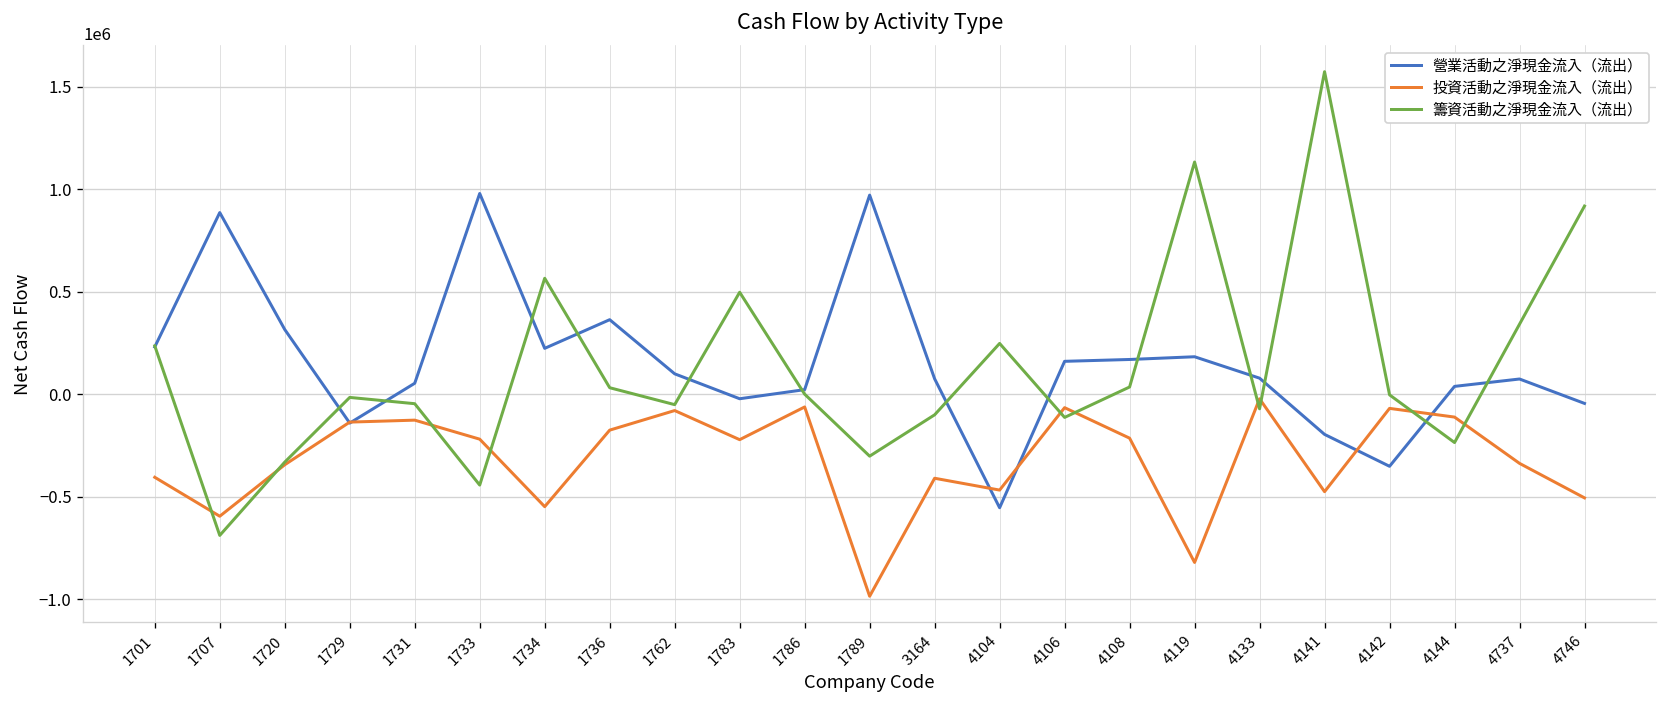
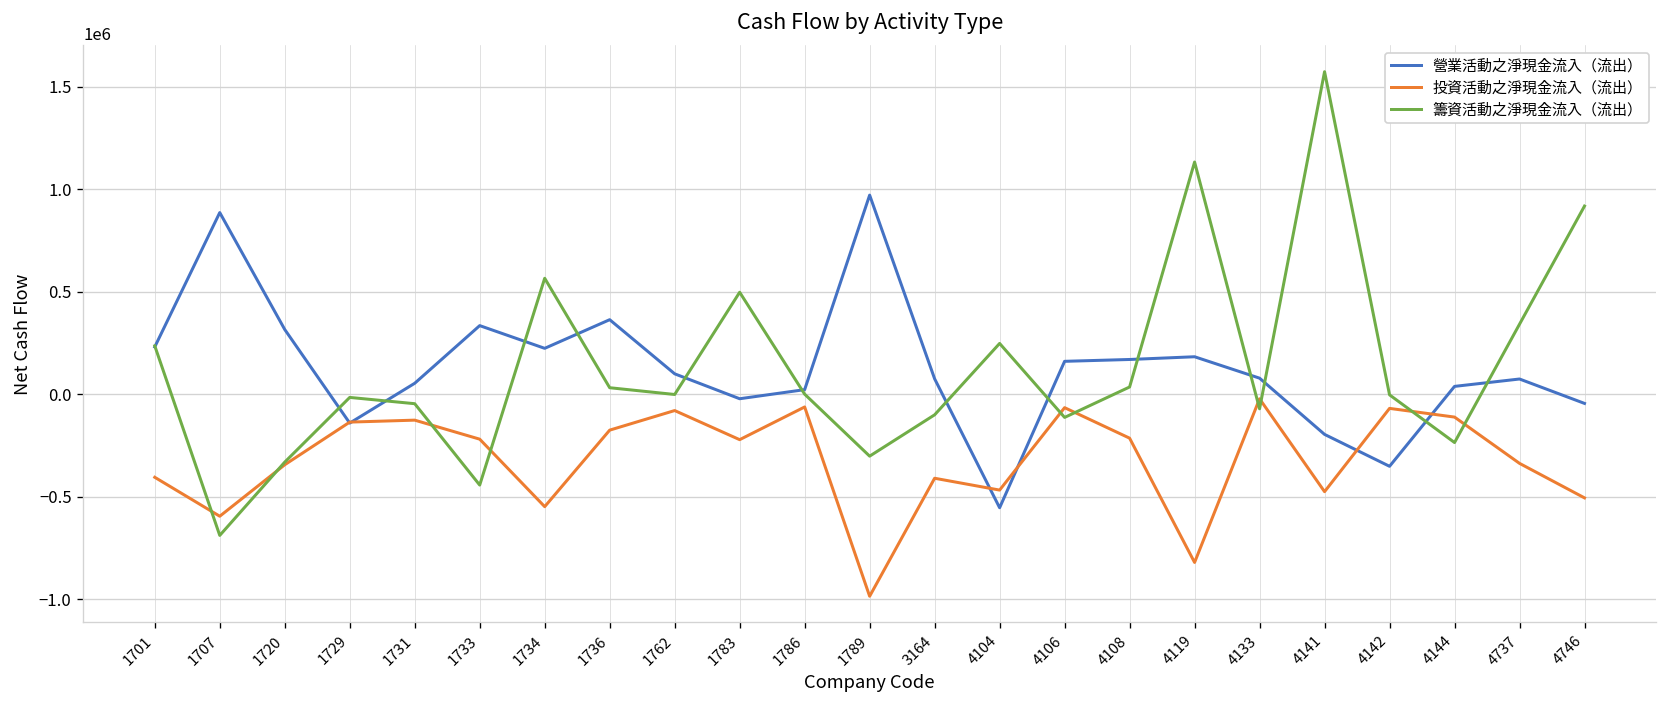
  {
    "營業活動之淨現金流入（流出）": {
      "1707": 890000,
      "1720": 320000,
      "1731": 50000,
-     "1733": 980000,
+     "1733": 330000,
      "1734": 220000,
      "1736": 360000,
      "1762": 100000,
      "1783": -20000,
      "1786": 20000,
      "1789": 970000,
      "3164": 70000,
      "4104": -550000,
      "4106": 160000,
      "4108": 170000,
      "4119": 180000,
      "4133": 80000,
      "4141": -200000,
      "4142": -350000,
      "4144": 40000,
      "4737": 70000,
      "4746": -50000
    },
    "投資活動之淨現金流入（流出）": {
      "1701": -410000,
      "1707": -600000,
      "1731": -130000,
      "1733": -220000,
      "1734": -550000,
      "1736": -180000,
      "1762": -80000,
      "1783": -220000,
      "1786": -60000,
      "1789": -990000,
      "3164": -410000,
      "4104": -470000,
      "4106": -70000,
      "4108": -210000,
      "4119": -820000,
      "4133": -20000,
      "4141": -480000,
      "4142": -70000,
      "4144": -110000,
      "4737": -340000,
      "4746": -510000
    },
    "籌資活動之淨現金流入（流出）": {
      "1707": -690000,
      "1729": -20000,
      "1731": -50000,
      "1733": -440000,
      "1734": 570000,
      "1736": 30000,
-     "1762": -50000,
+     "1762": 0,
      "1783": 500000,
      "1786": 0,
      "1789": -300000,
      "3164": -100000,
      "4104": 250000,
      "4106": -110000,
      "4108": 30000,
      "4119": 1130000,
      "4133": -70000,
      "4141": 1570000,
      "4142": 0,
      "4144": -240000,
      "4737": 340000,
      "4746": 920000
    }
  }
